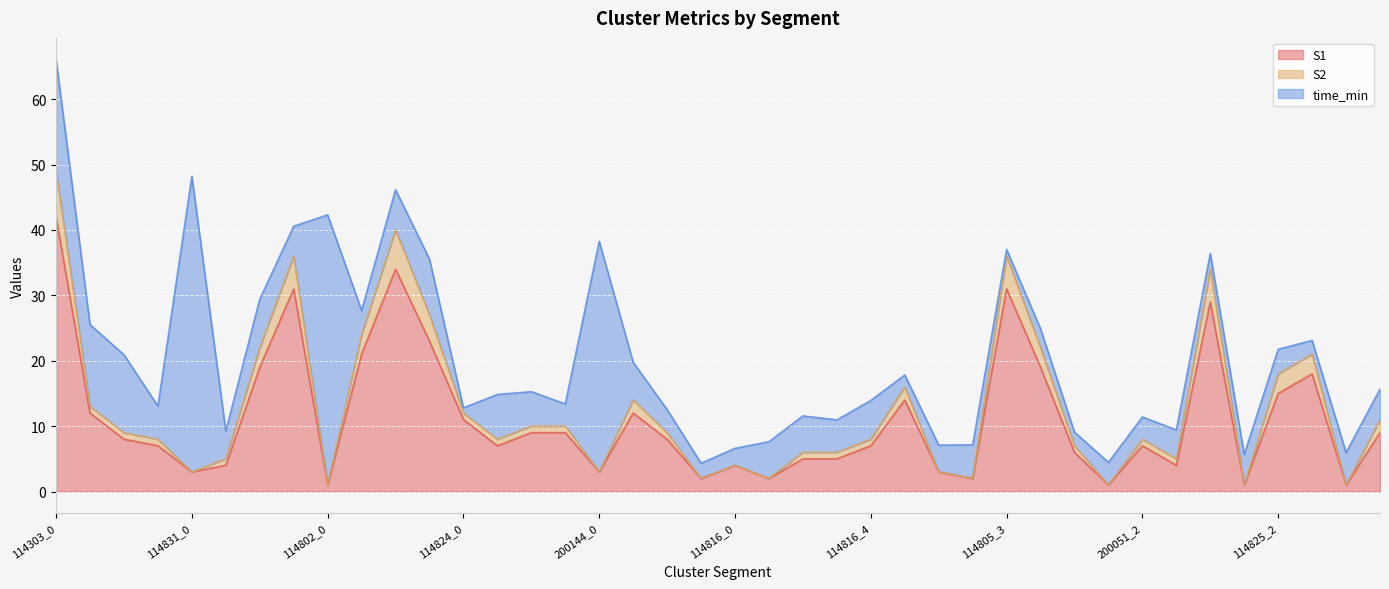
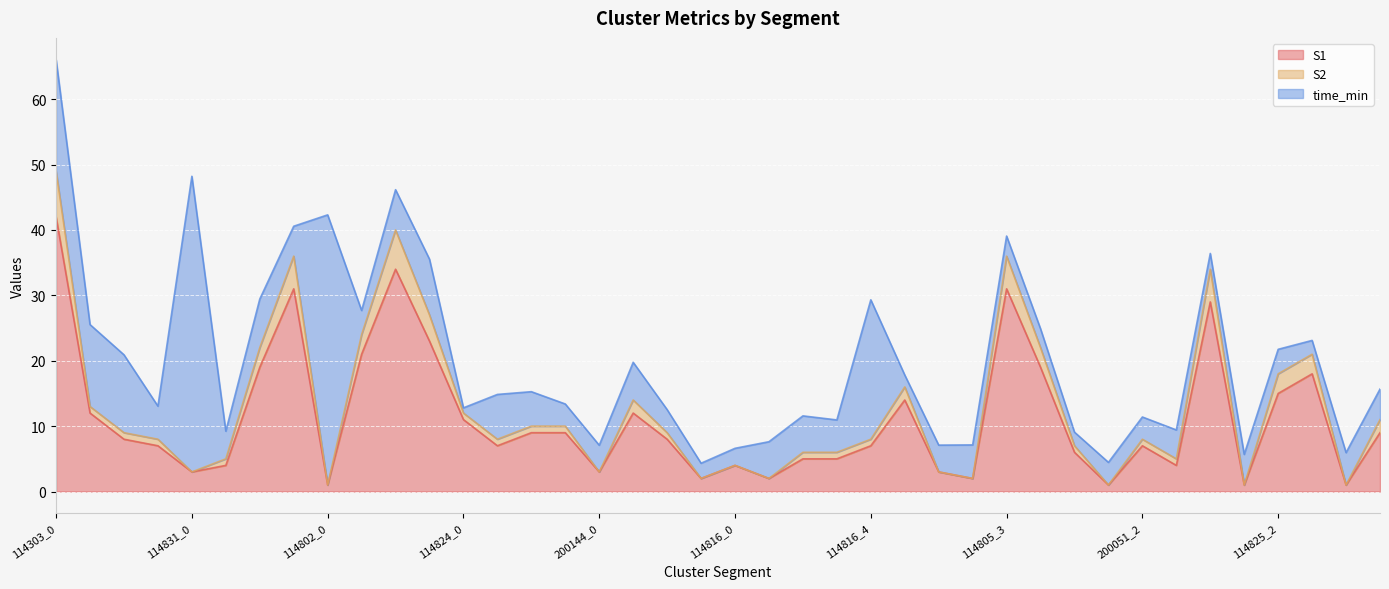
  {
    "time_min": {
      "114303_0": 17,
      "114831_0": 45,
      "114802_0": 41,
      "114824_0": 1,
-     "200144_0": 35,
+     "200144_0": 4,
      "114816_0": 3,
-     "114816_4": 6,
-     "114805_3": 1,
+     "114816_4": 21,
+     "114805_3": 3,
      "200051_2": 3,
      "114825_2": 4
    }
  }
